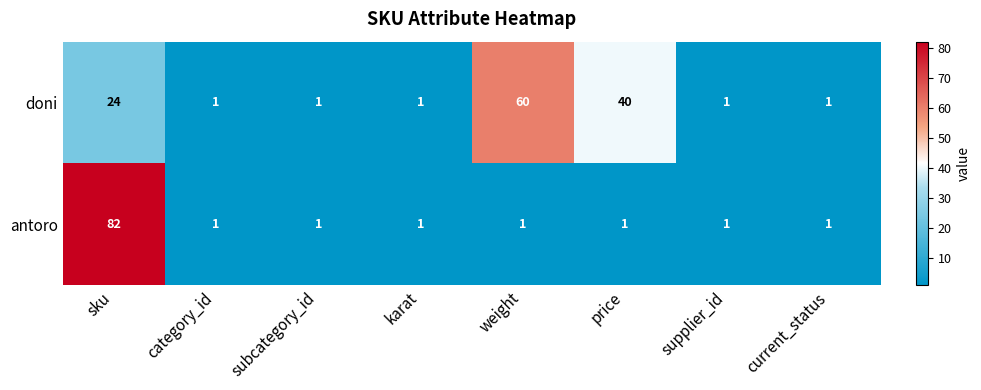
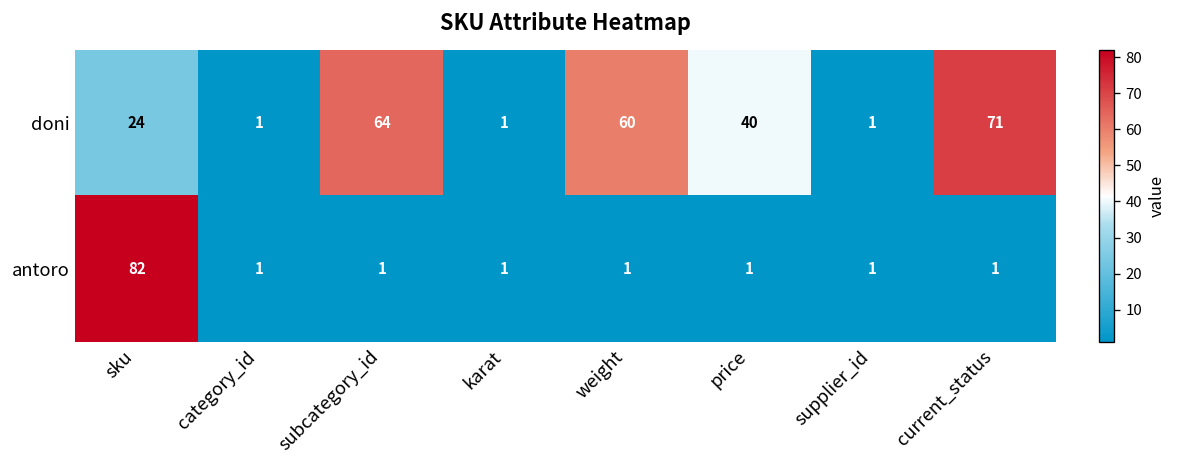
  {
    "doni": {
      "sku": 24,
      "category_id": 1,
-     "subcategory_id": 1,
+     "subcategory_id": 64,
      "karat": 1,
      "weight": 60,
      "price": 40,
      "supplier_id": 1,
-     "current_status": 1
+     "current_status": 71
    },
    "antoro": {
      "sku": 82,
      "category_id": 1,
      "subcategory_id": 1,
      "karat": 1,
      "weight": 1,
      "price": 1,
      "supplier_id": 1,
      "current_status": 1
    }
  }
